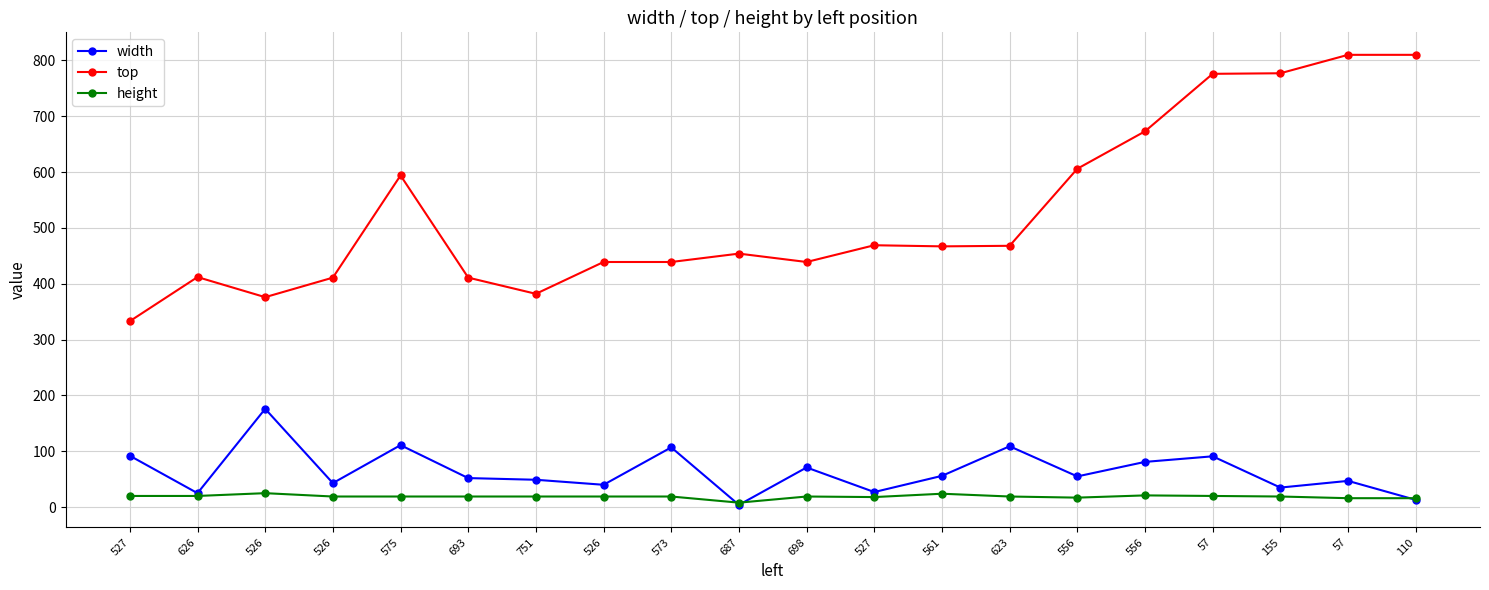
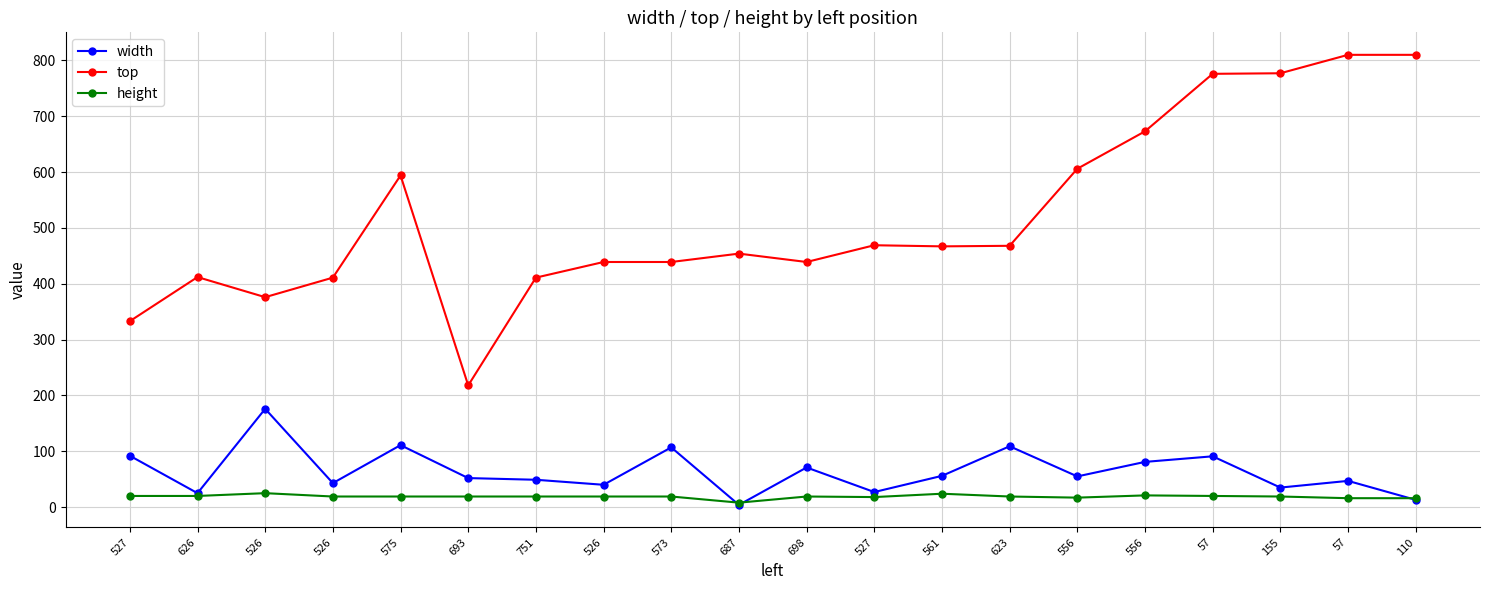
  {
    "width": {
      "626": 30,
      "575": 110,
      "693": 50,
      "751": 50,
      "573": 110,
      "698": 70,
      "561": 60,
      "623": 110,
      "155": 40
    },
    "top": {
      "626": 410,
      "575": 590,
-     "693": 410,
-     "751": 380,
+     "693": 220,
+     "751": 410,
      "573": 440,
      "687": 450,
      "698": 440,
      "561": 470,
      "623": 470,
      "155": 780,
      "110": 810
    },
    "height": {
      "626": 20,
      "575": 20,
      "693": 20,
      "751": 20,
      "573": 20,
      "698": 20,
      "561": 20,
      "623": 20,
      "155": 20
    }
  }
